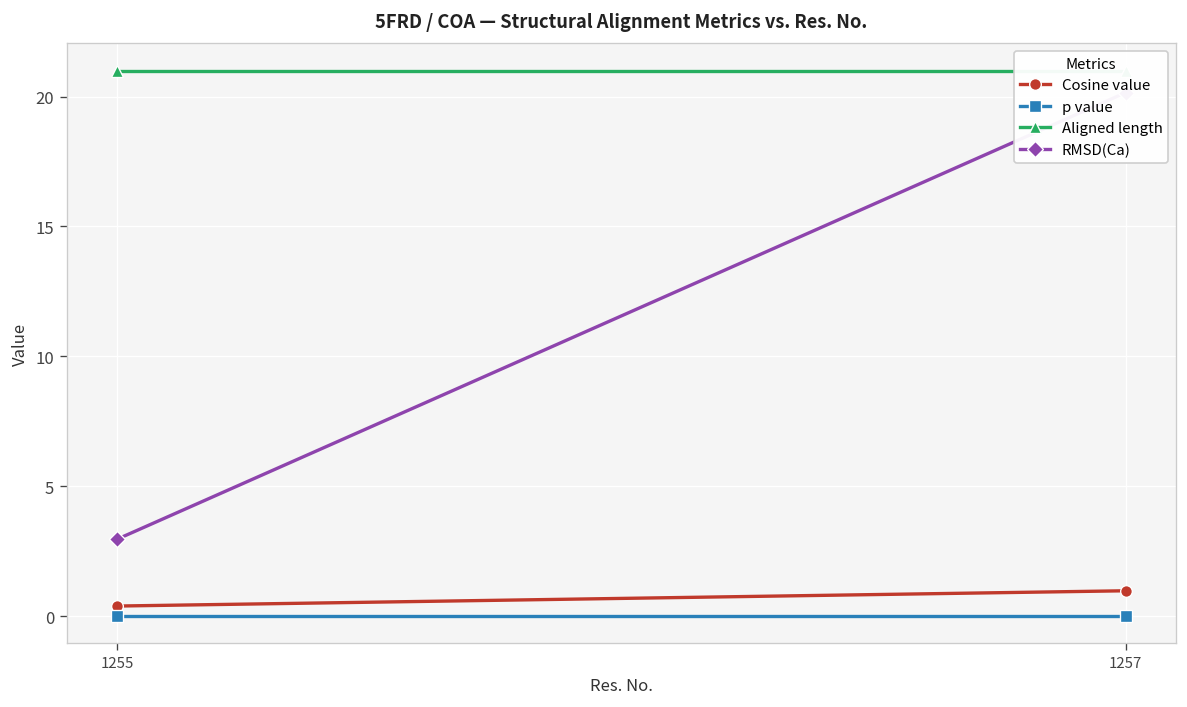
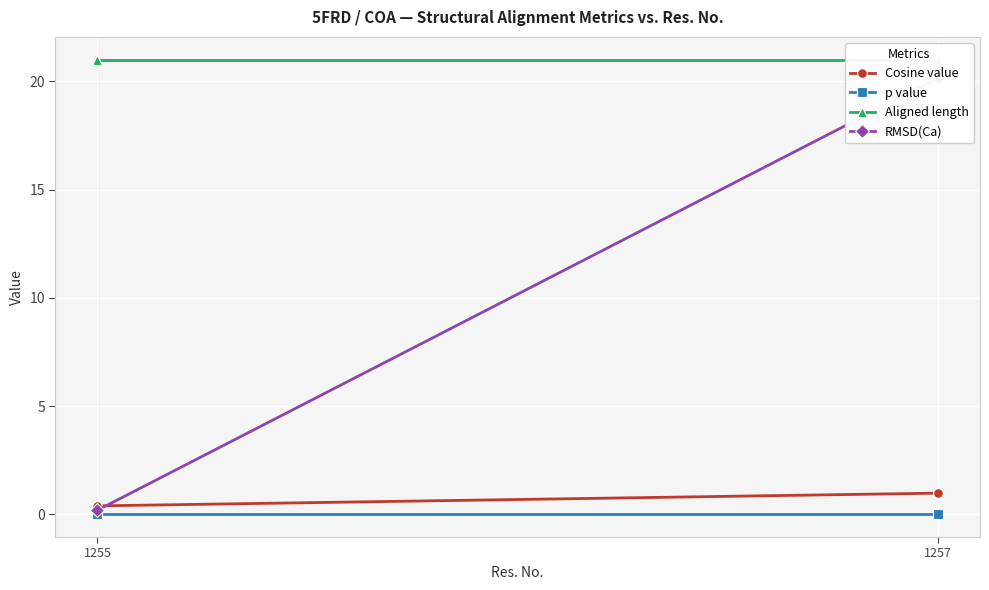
  {
    "Cosine value": {
      "1255": 0.4,
      "1257": 1.0
    },
    "p value": {
      "1255": 0.0,
      "1257": 0.0
    },
    "Aligned length": {
      "1255": 21.0
    },
    "RMSD(Ca)": {
-     "1255": 3.0
+     "1255": 0.2
    }
  }
